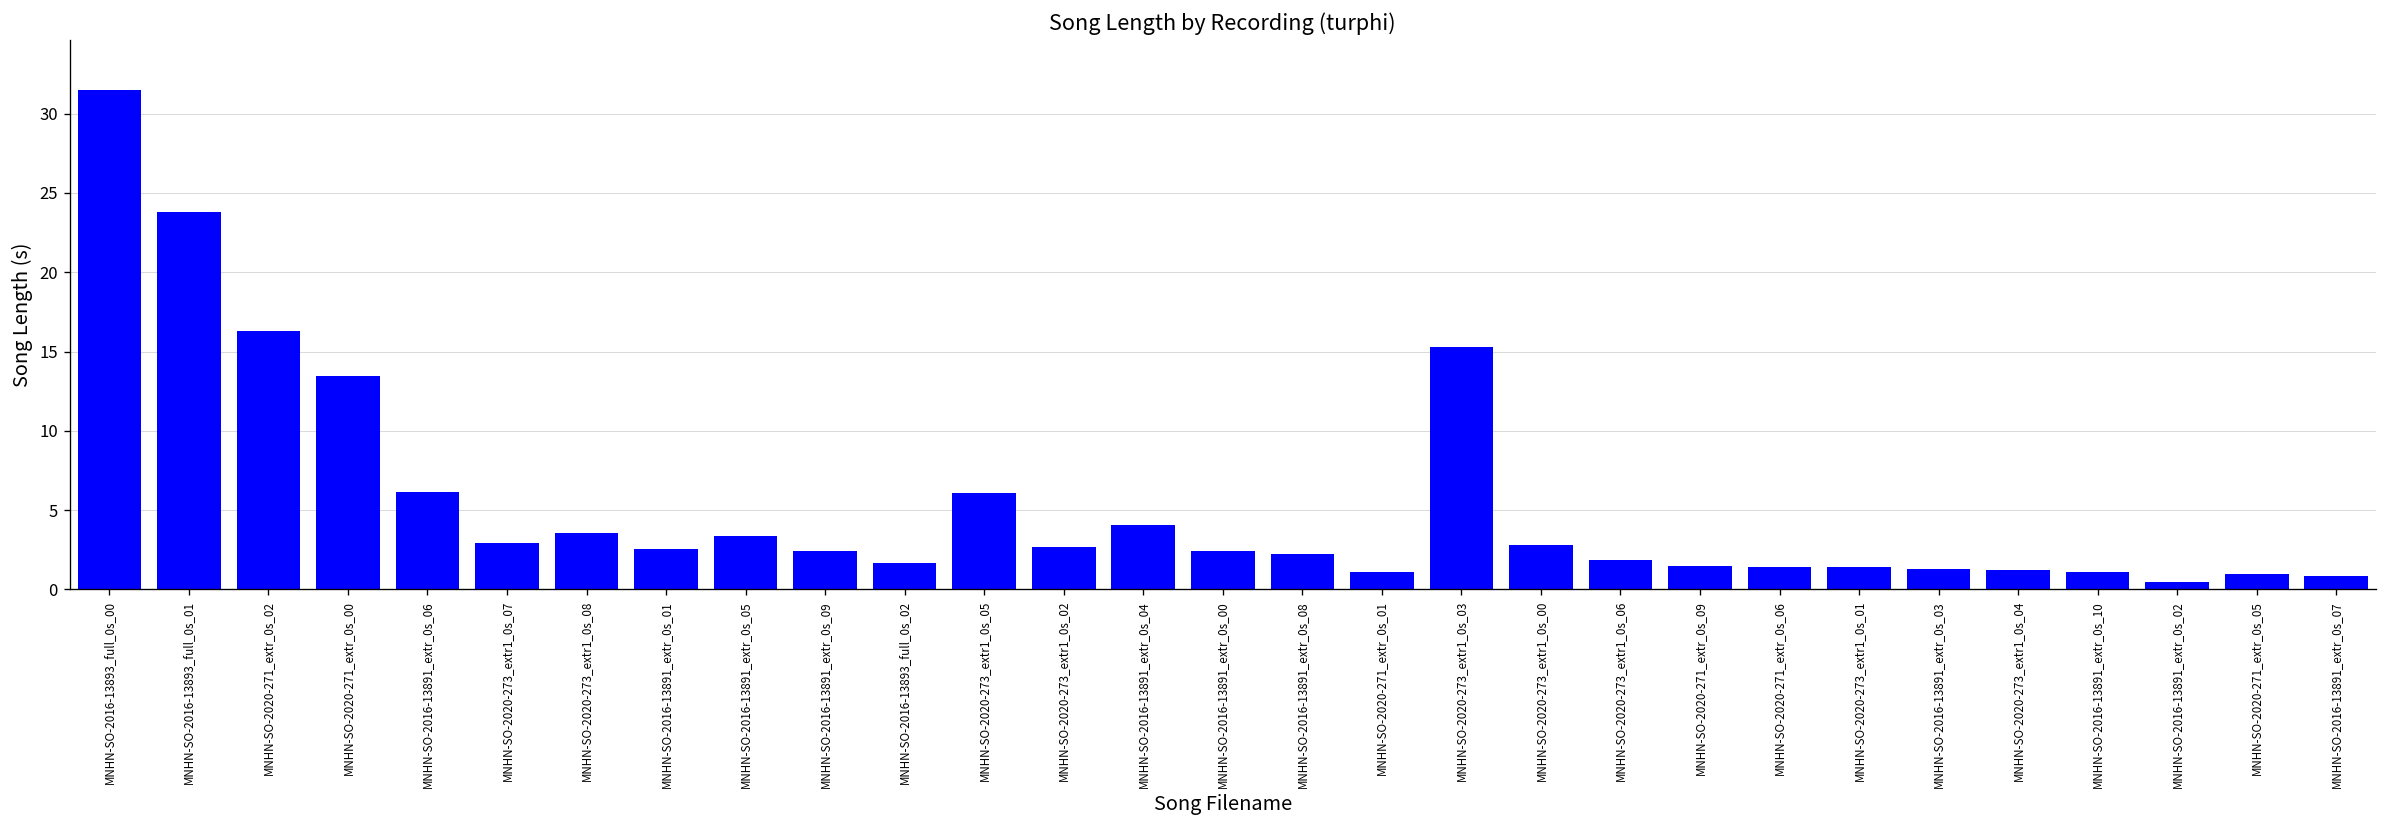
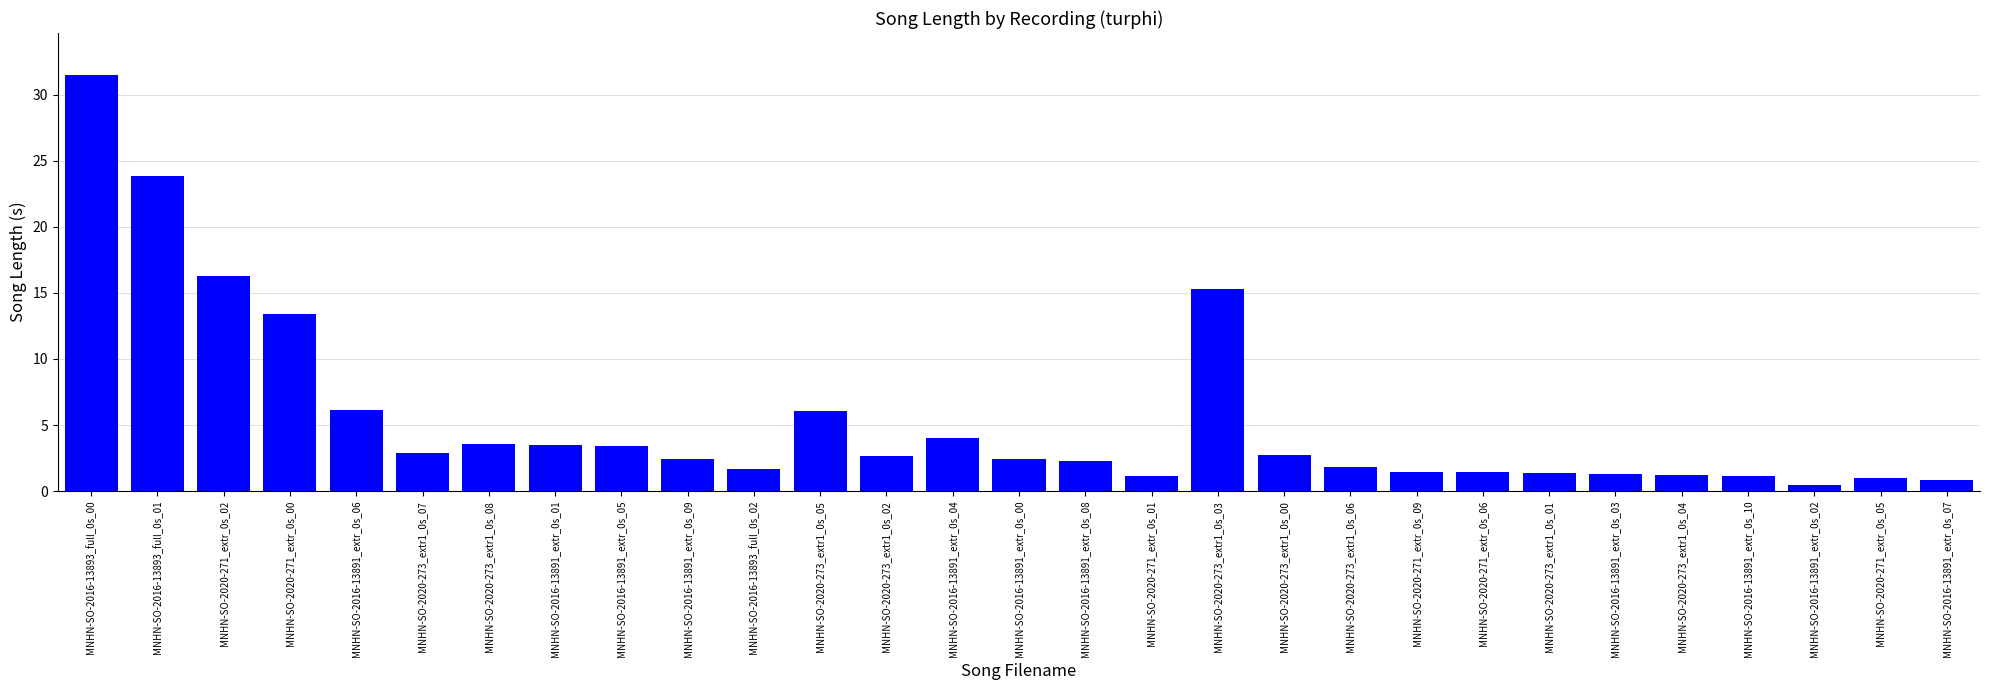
  {
    "MNHN-SO-2016-13893_full_0s_00": 31.5,
    "MNHN-SO-2016-13893_full_0s_01": 23.8,
    "MNHN-SO-2020-271_extr_0s_02": 16.3,
    "MNHN-SO-2020-271_extr_0s_00": 13.4,
    "MNHN-SO-2016-13891_extr_0s_06": 6.1,
    "MNHN-SO-2020-273_extr1_0s_07": 2.9,
    "MNHN-SO-2020-273_extr1_0s_08": 3.5,
-   "MNHN-SO-2016-13891_extr_0s_01": 2.6,
+   "MNHN-SO-2016-13891_extr_0s_01": 3.5,
    "MNHN-SO-2016-13891_extr_0s_05": 3.4,
    "MNHN-SO-2016-13891_extr_0s_09": 2.4,
    "MNHN-SO-2016-13893_full_0s_02": 1.7,
    "MNHN-SO-2020-273_extr1_0s_05": 6.1,
    "MNHN-SO-2020-273_extr1_0s_02": 2.7,
    "MNHN-SO-2016-13891_extr_0s_04": 4.0,
    "MNHN-SO-2016-13891_extr_0s_00": 2.4,
    "MNHN-SO-2016-13891_extr_0s_08": 2.3,
    "MNHN-SO-2020-271_extr_0s_01": 1.1,
    "MNHN-SO-2020-273_extr1_0s_03": 15.3,
    "MNHN-SO-2020-273_extr1_0s_00": 2.8,
    "MNHN-SO-2020-273_extr1_0s_06": 1.8,
    "MNHN-SO-2020-271_extr_0s_09": 1.5,
    "MNHN-SO-2020-271_extr_0s_06": 1.4,
    "MNHN-SO-2020-273_extr1_0s_01": 1.4,
    "MNHN-SO-2016-13891_extr_0s_03": 1.3,
    "MNHN-SO-2020-273_extr1_0s_04": 1.2,
    "MNHN-SO-2016-13891_extr_0s_10": 1.1,
    "MNHN-SO-2016-13891_extr_0s_02": 0.5,
    "MNHN-SO-2020-271_extr_0s_05": 1.0,
    "MNHN-SO-2016-13891_extr_0s_07": 0.9
  }
